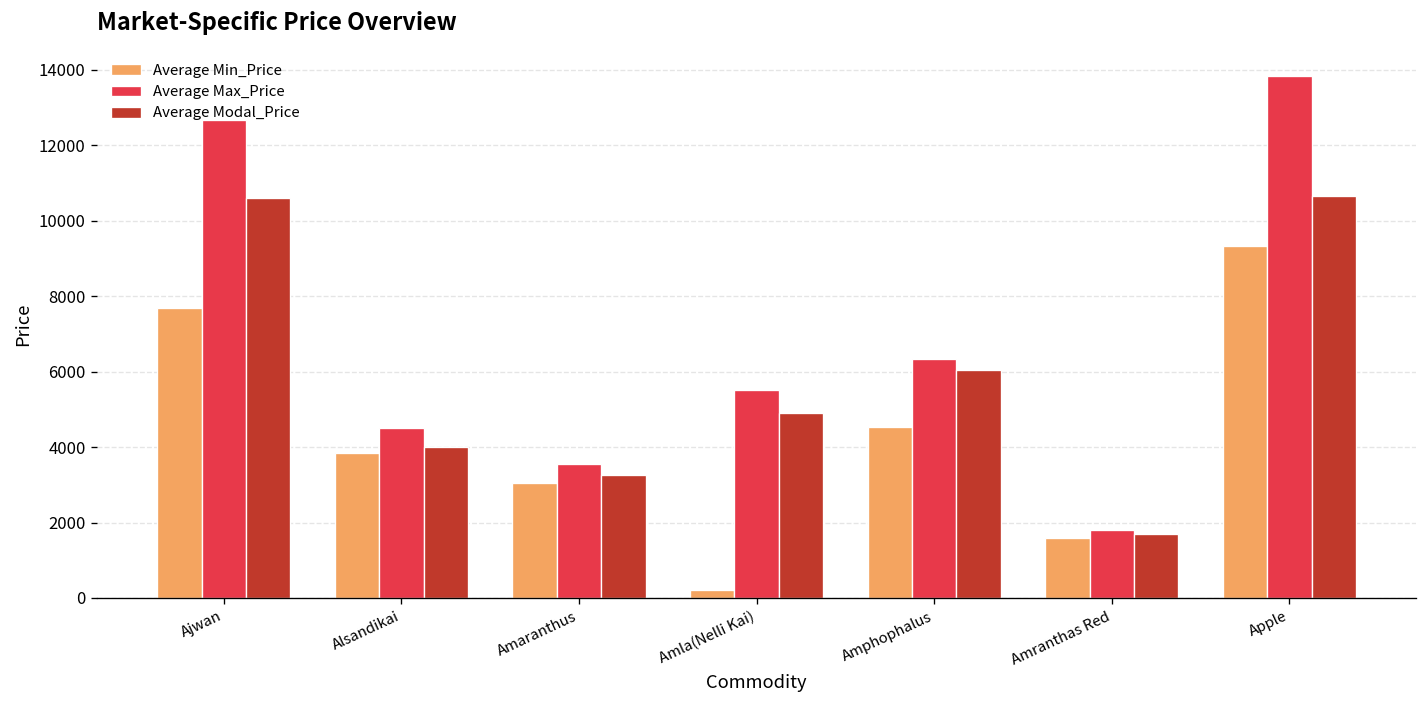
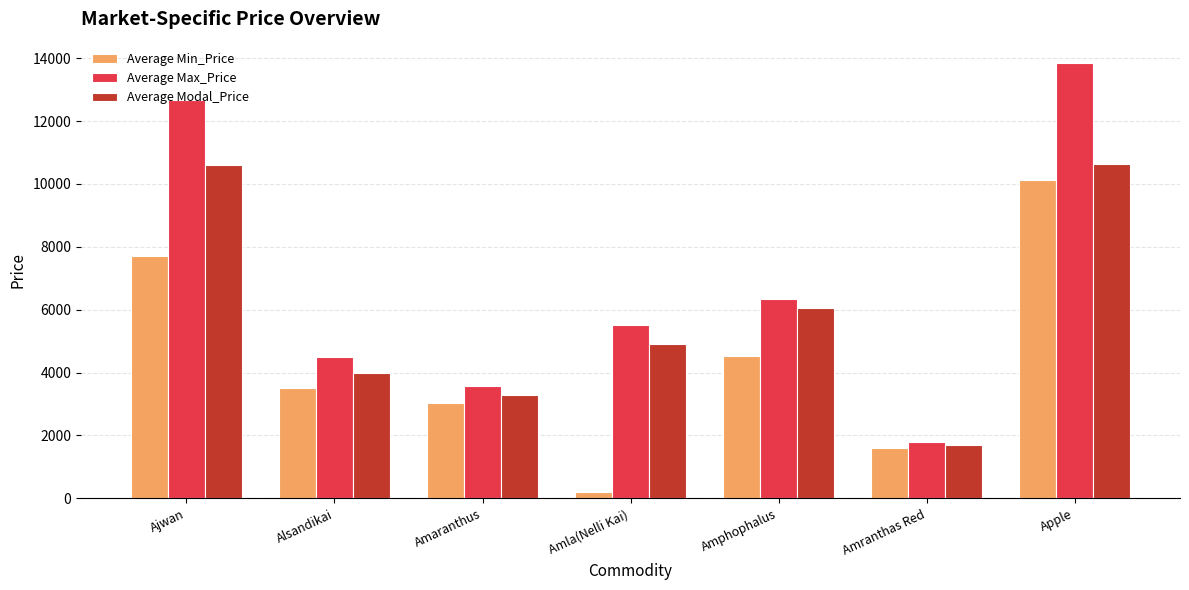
  {
    "Average Min_Price": {
      "Ajwan": 7700,
-     "Alsandikai": 3800,
+     "Alsandikai": 3500,
      "Amaranthus": 3000,
      "Amla(Nelli Kai)": 200,
      "Amphophalus": 4500,
      "Amranthas Red": 1600,
-     "Apple": 9300
+     "Apple": 10100
    }
  }
